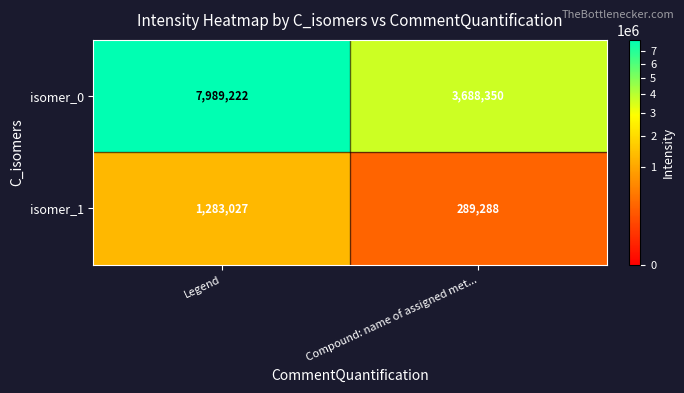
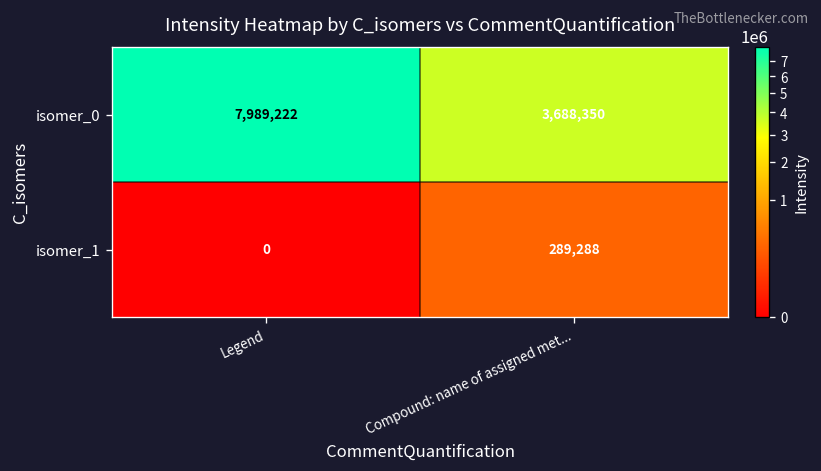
  {
    "isomer_0": {
      "Legend": "7,989,222",
      "Compound: name of assigned met...": "3,688,350"
    },
    "isomer_1": {
-     "Legend": "1,283,027",
+     "Legend": "0",
      "Compound: name of assigned met...": "289,288"
    }
  }
